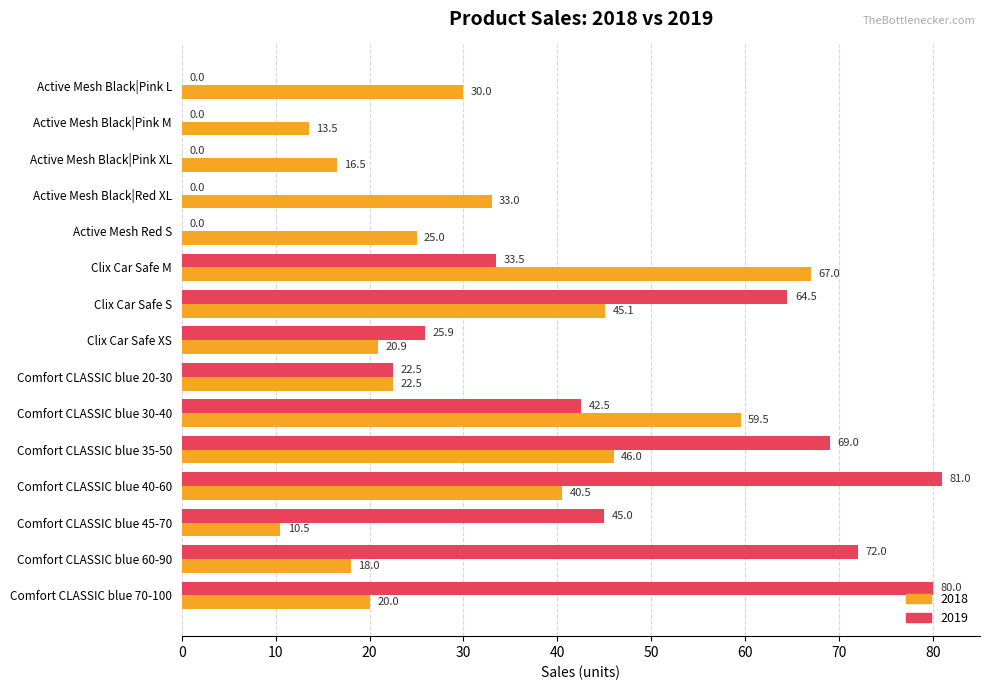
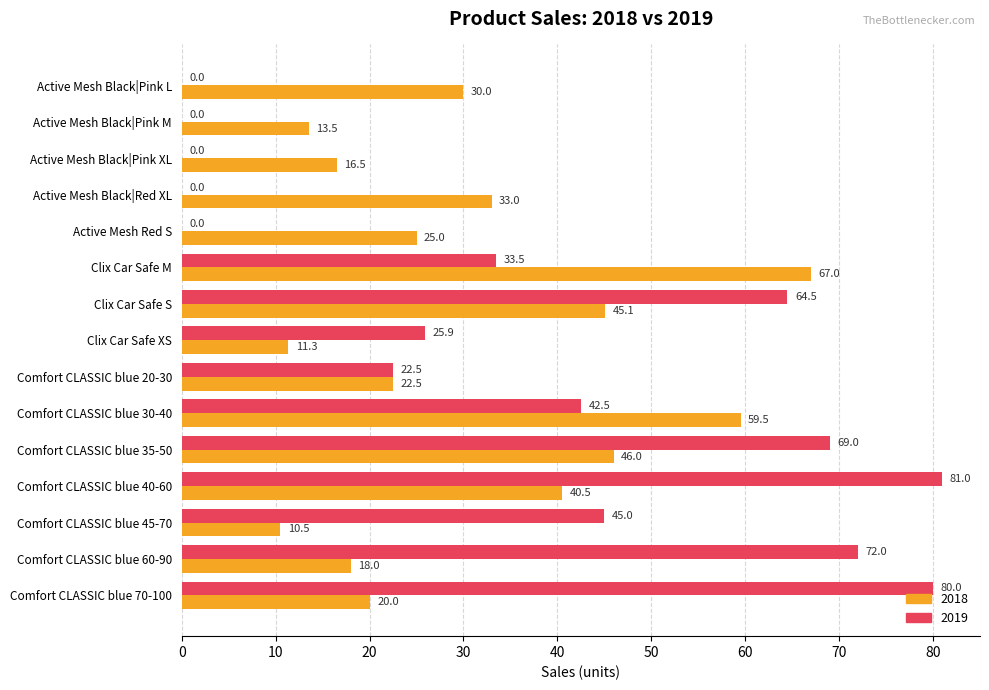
  {
    "2018": {
      "Active Mesh Black|Pink L": 30.0,
      "Active Mesh Black|Pink M": 13.5,
      "Active Mesh Black|Pink XL": 16.5,
      "Active Mesh Black|Red XL": 33.0,
      "Active Mesh Red S": 25.0,
      "Clix Car Safe M": 67.0,
      "Clix Car Safe S": 45.1,
-     "Clix Car Safe XS": 20.9,
+     "Clix Car Safe XS": 11.3,
      "Comfort CLASSIC blue 20-30": 22.5,
      "Comfort CLASSIC blue 30-40": 59.5,
      "Comfort CLASSIC blue 35-50": 46.0,
      "Comfort CLASSIC blue 40-60": 40.5,
      "Comfort CLASSIC blue 45-70": 10.5,
      "Comfort CLASSIC blue 60-90": 18.0,
      "Comfort CLASSIC blue 70-100": 20.0
    },
    "2019": {
      "Active Mesh Black|Pink L": 0.0,
      "Active Mesh Black|Pink M": 0.0,
      "Active Mesh Black|Pink XL": 0.0,
      "Active Mesh Black|Red XL": 0.0,
      "Active Mesh Red S": 0.0,
      "Clix Car Safe M": 33.5,
      "Clix Car Safe S": 64.5,
      "Clix Car Safe XS": 25.9,
      "Comfort CLASSIC blue 20-30": 22.5,
      "Comfort CLASSIC blue 30-40": 42.5,
      "Comfort CLASSIC blue 35-50": 69.0,
      "Comfort CLASSIC blue 40-60": 81.0,
      "Comfort CLASSIC blue 45-70": 45.0,
      "Comfort CLASSIC blue 60-90": 72.0,
      "Comfort CLASSIC blue 70-100": 80.0
    }
  }
